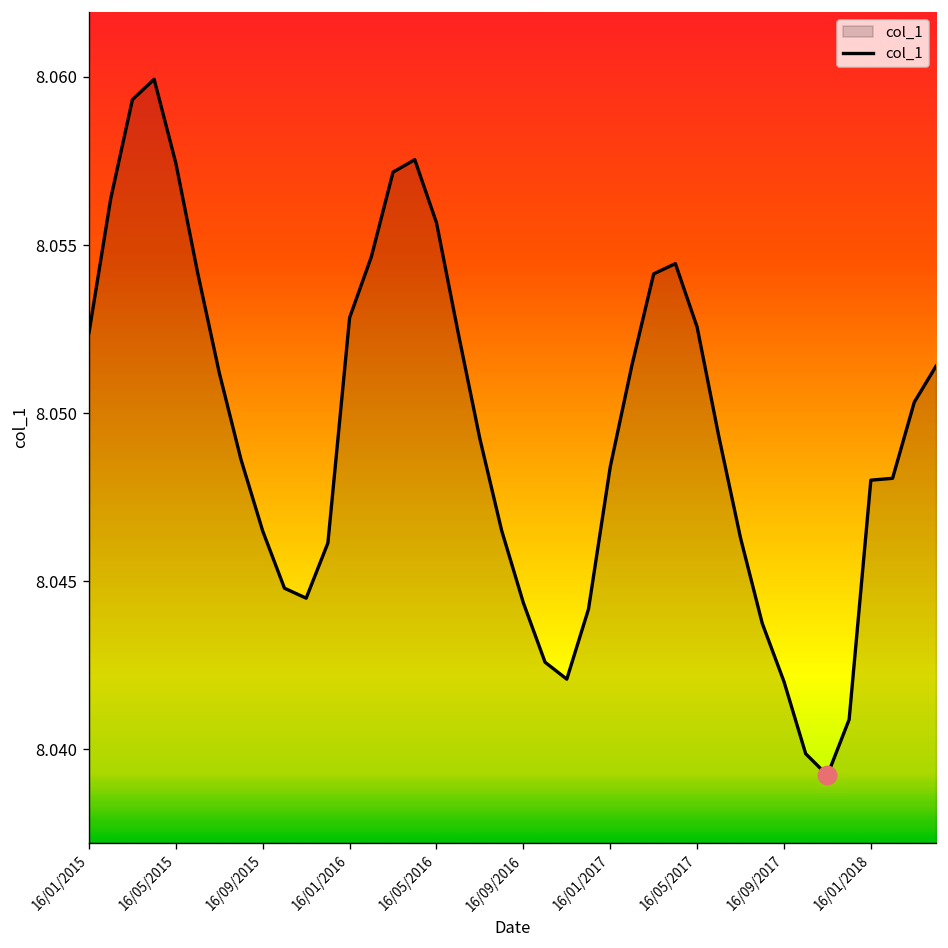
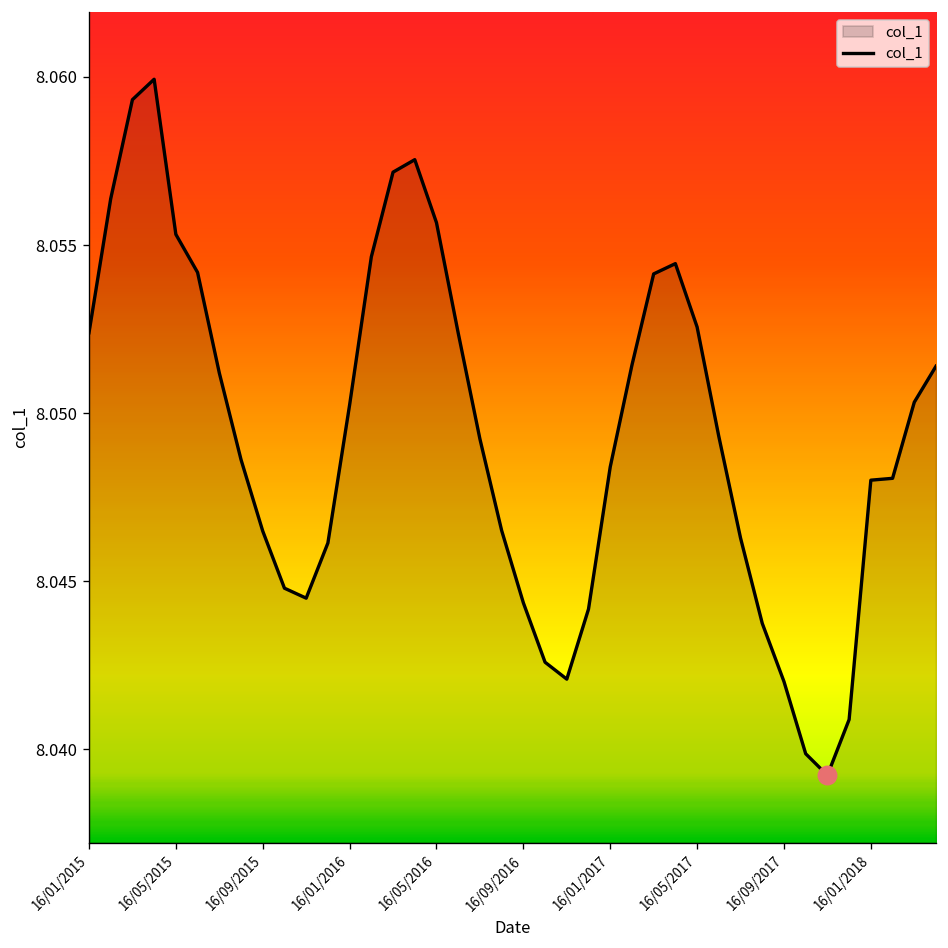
  {
    "col_1": {
      "16/01/2015": 8.0524,
-     "16/05/2015": 8.0574,
+     "16/05/2015": 8.0553,
      "16/09/2015": 8.0465,
-     "16/01/2016": 8.0528,
+     "16/01/2016": 8.0502,
      "16/05/2016": 8.0557,
      "16/09/2016": 8.0444,
      "16/01/2017": 8.0484,
      "16/05/2017": 8.0526,
      "16/09/2017": 8.0420,
      "16/01/2018": 8.0480
    }
  }
